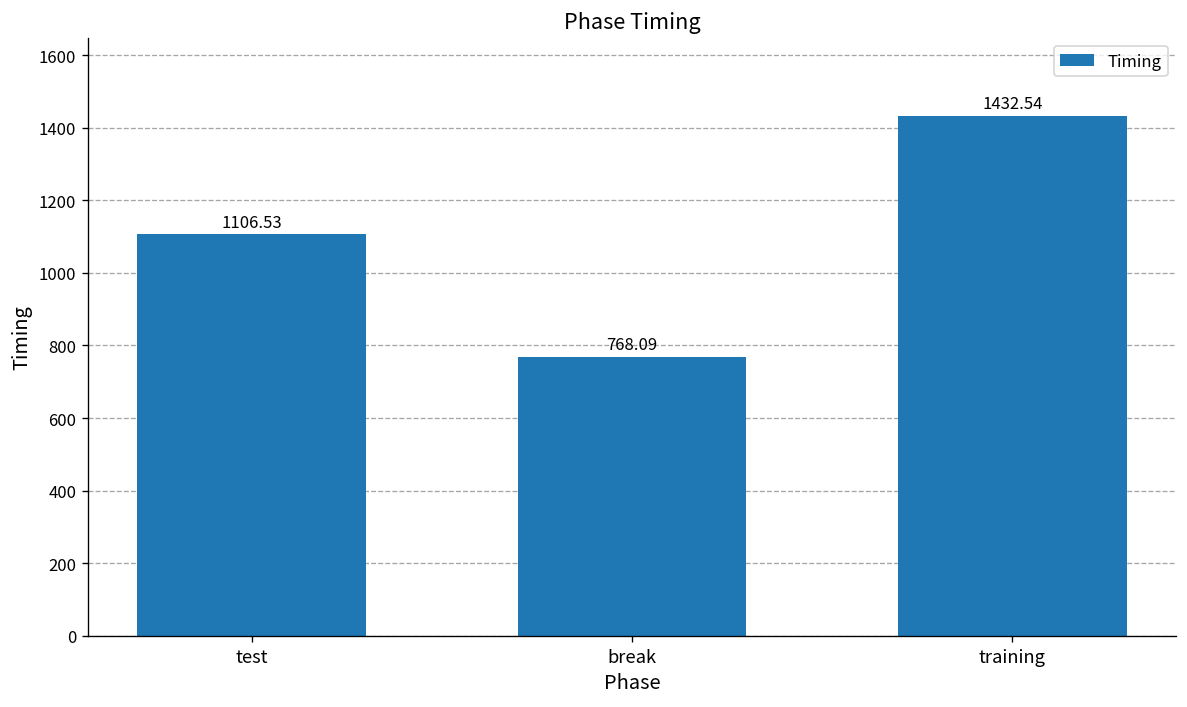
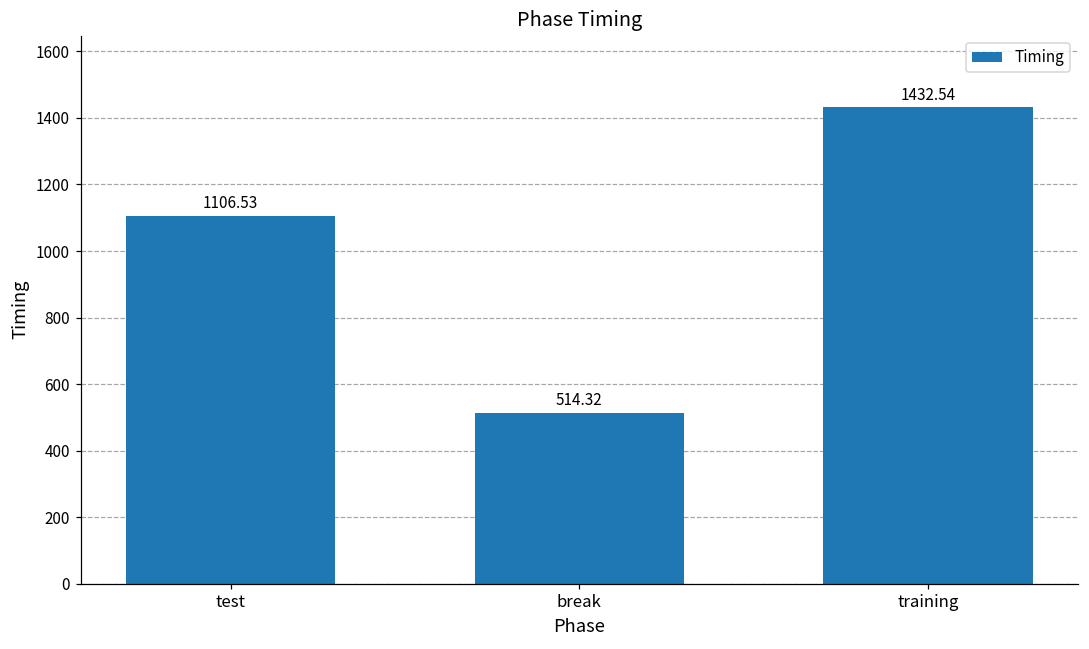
  {
    "test": 1106.53,
-   "break": 768.09,
+   "break": 514.32,
    "training": 1432.54
  }
